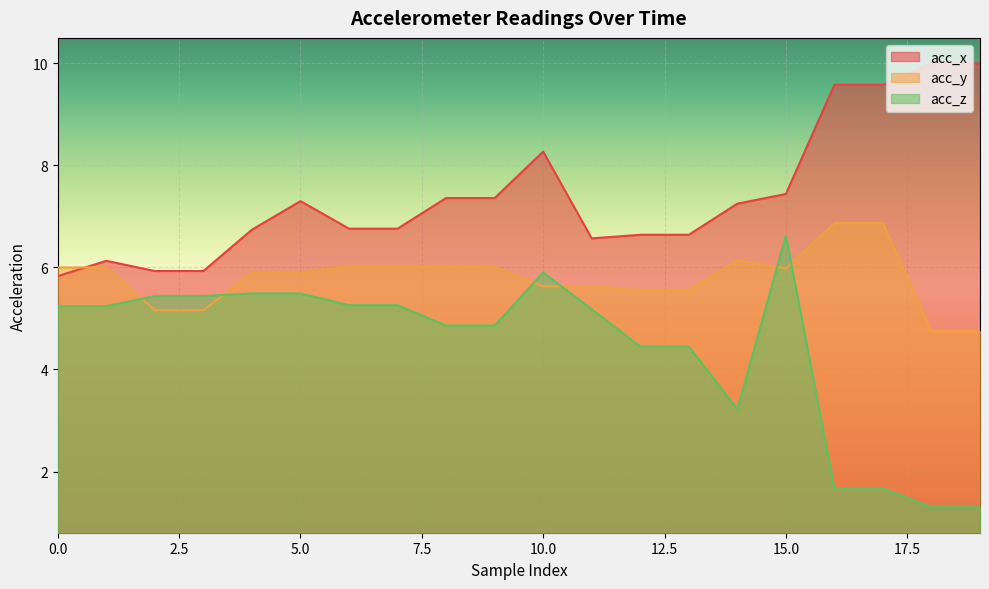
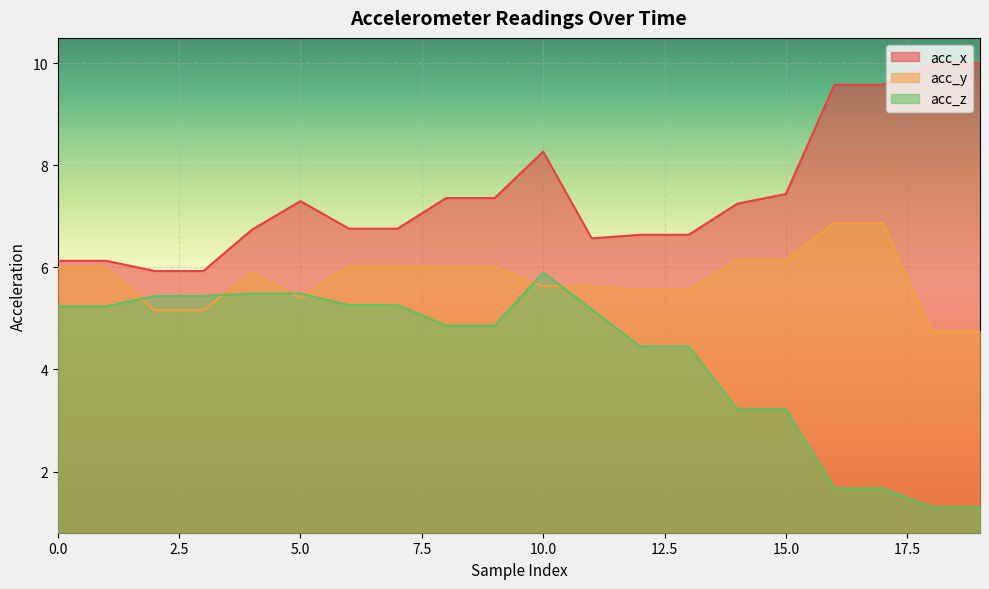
  {
    "acc_x": {
-     "0.0": 5.8,
+     "0.0": 6.1,
      "5.0": 7.3,
      "10.0": 8.3,
      "15.0": 7.4
    },
    "acc_y": {
      "0.0": 6.0,
-     "5.0": 5.9,
+     "5.0": 5.4,
      "10.0": 5.6,
-     "15.0": 6.0
+     "15.0": 6.1
    },
    "acc_z": {
      "0.0": 5.2,
      "5.0": 5.5,
      "10.0": 5.9,
-     "15.0": 6.6
+     "15.0": 3.2
    }
  }
